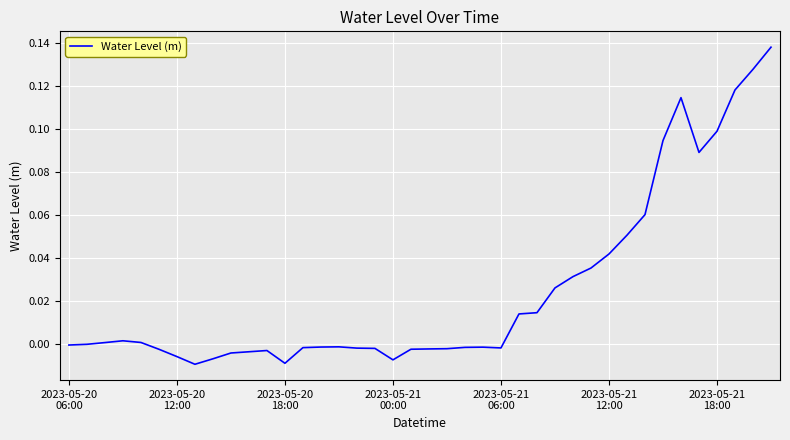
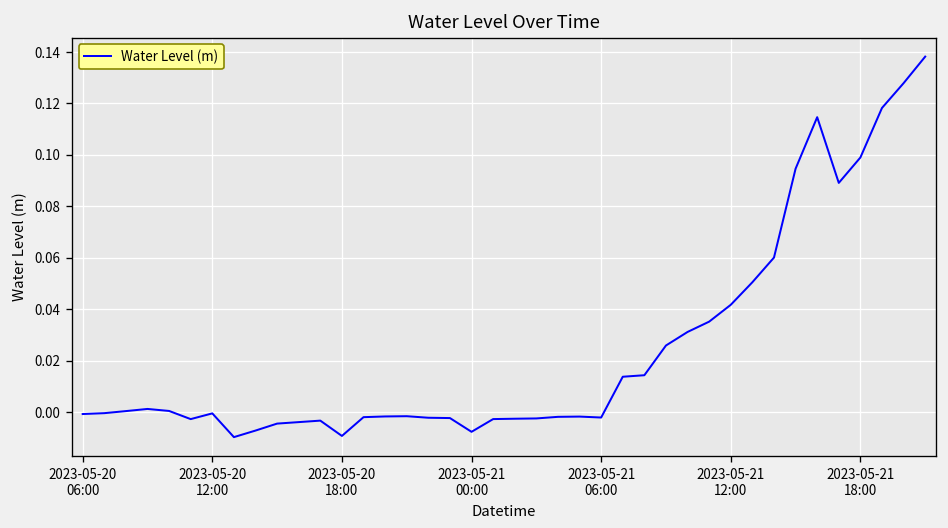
  {
    "2023-05-20 06:00": -0.001,
-   "2023-05-20 12:00": -0.006,
+   "2023-05-20 12:00": 0.000,
    "2023-05-20 18:00": -0.009,
    "2023-05-21 00:00": -0.008,
    "2023-05-21 06:00": -0.002,
    "2023-05-21 12:00": 0.042,
    "2023-05-21 18:00": 0.099
  }
